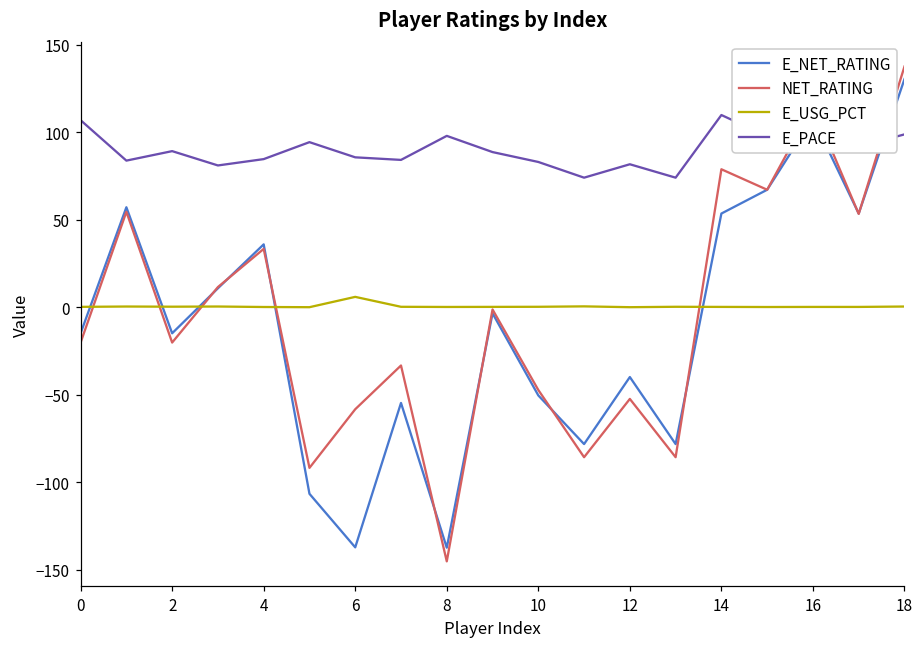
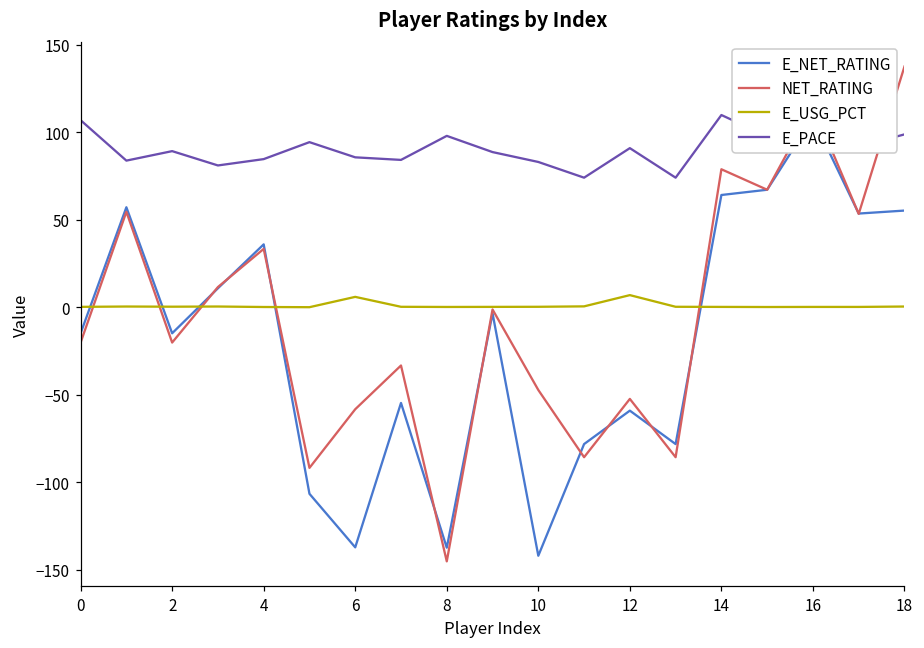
  {
    "E_NET_RATING": {
      "0": -15,
      "2": -15,
      "4": 36,
      "6": -137,
      "8": -137,
-     "10": -50,
-     "12": -40,
-     "14": 54,
-     "18": 130
+     "10": -142,
+     "12": -59,
+     "14": 64,
+     "18": 55
    },
    "NET_RATING": {
      "0": -20,
      "2": -20,
      "4": 33,
      "6": -58,
      "8": -145,
      "10": -47,
      "12": -52,
      "14": 79,
      "18": 138
    },
    "E_USG_PCT": {
      "0": 0,
      "2": 0,
      "4": 0,
      "6": 6,
      "8": 0,
      "10": 0,
-     "12": 0,
+     "12": 7,
      "14": 0,
      "16": 0,
      "18": 0
    },
    "E_PACE": {
      "0": 107,
      "2": 89,
      "4": 85,
      "6": 86,
      "8": 98,
      "10": 83,
-     "12": 82,
+     "12": 91,
      "14": 110,
      "16": 91,
      "18": 99
    }
  }
